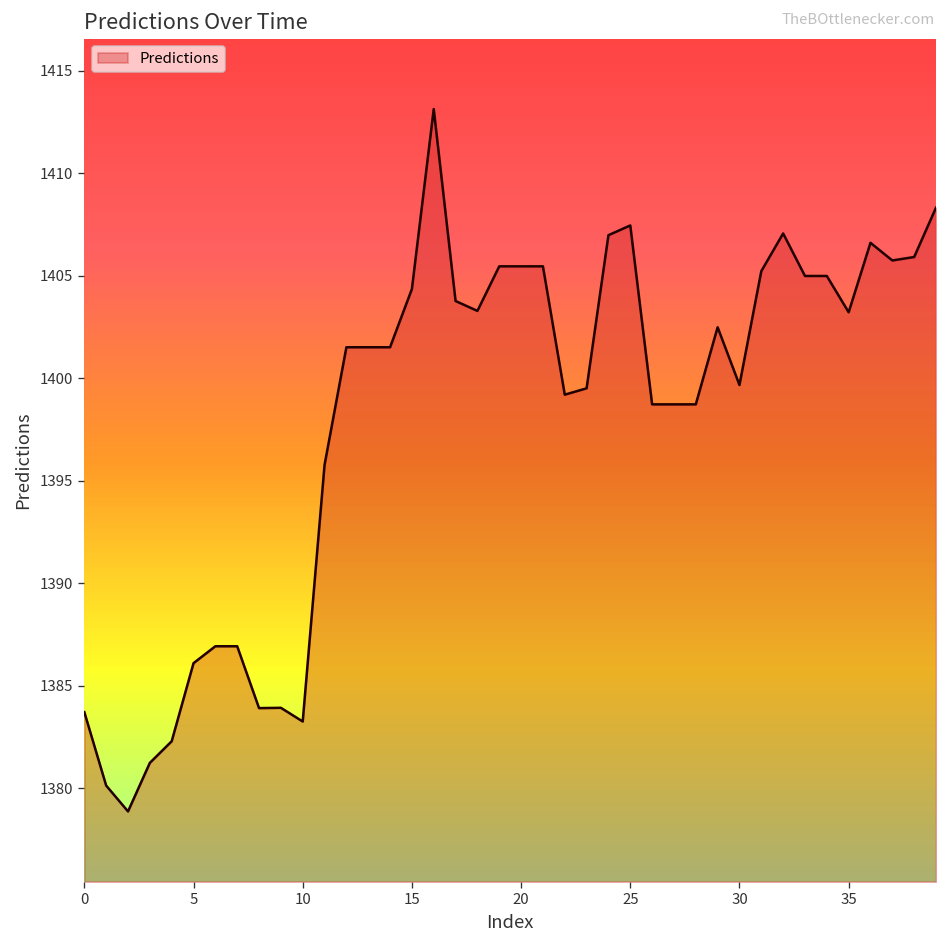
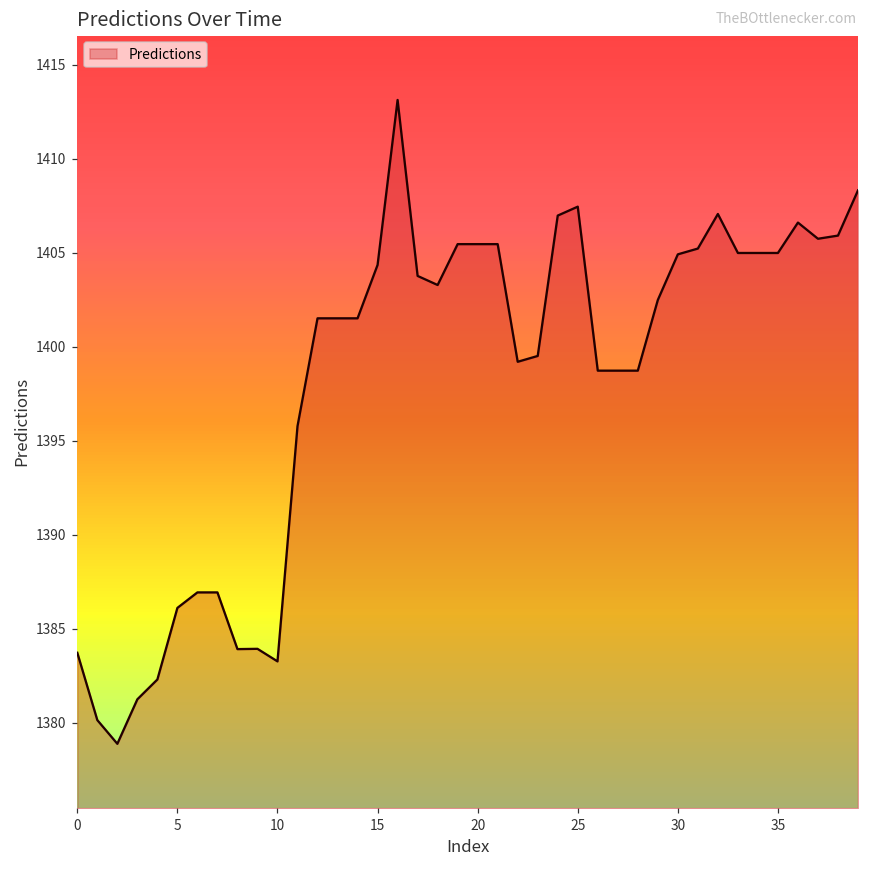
  {
    "0": 1383.7,
    "5": 1386.1,
    "10": 1383.3,
    "15": 1404.4,
    "20": 1405.5,
    "25": 1407.5,
-   "30": 1399.7,
-   "35": 1403.2
+   "30": 1404.9,
+   "35": 1405.0
  }
